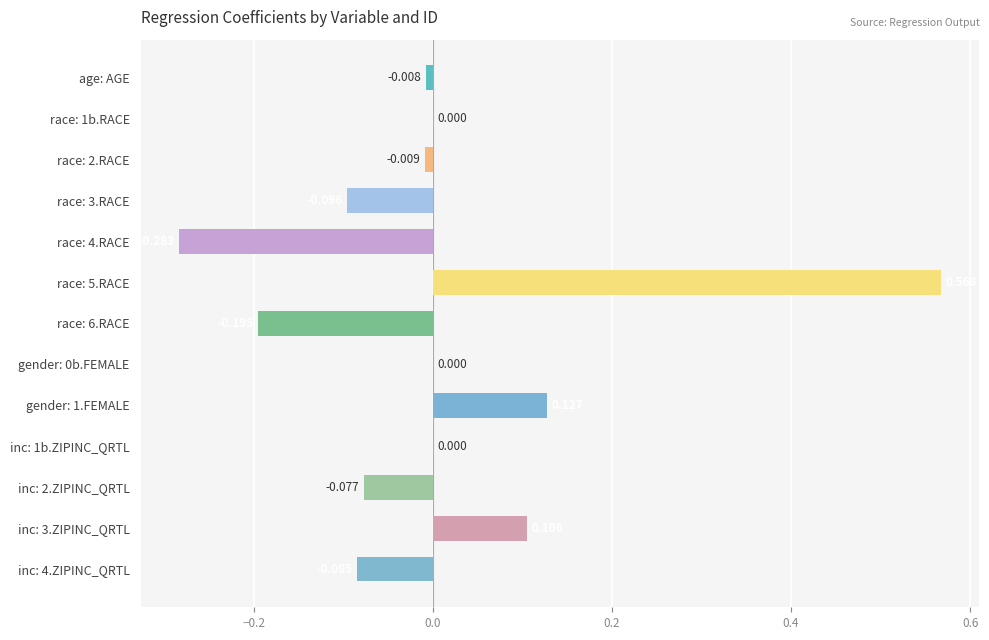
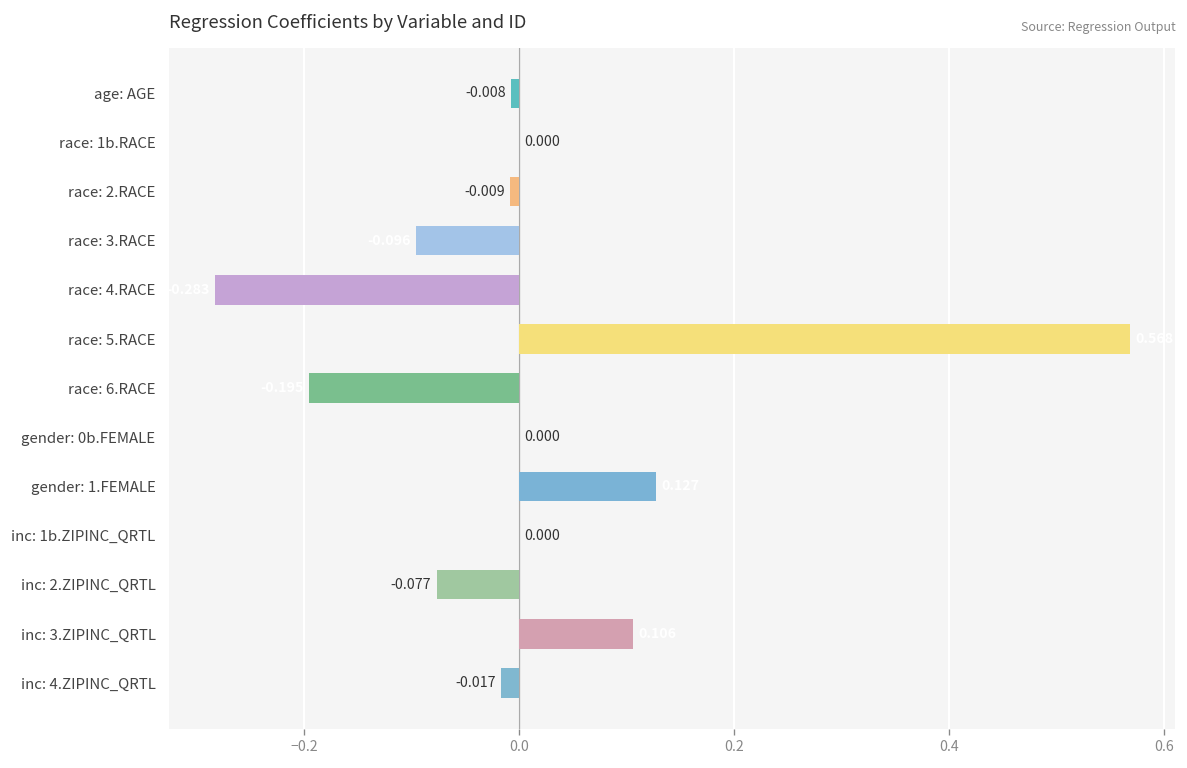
  {
    "race: 3.RACE": -0.10,
    "race: 4.RACE": -0.28,
    "race: 5.RACE": 0.57,
    "race: 6.RACE": -0.20,
    "gender: 1.FEMALE": 0.13,
    "inc: 3.ZIPINC_QRTL": 0.11,
-   "inc: 4.ZIPINC_QRTL": -0.09
+   "inc: 4.ZIPINC_QRTL": -0.02
  }
